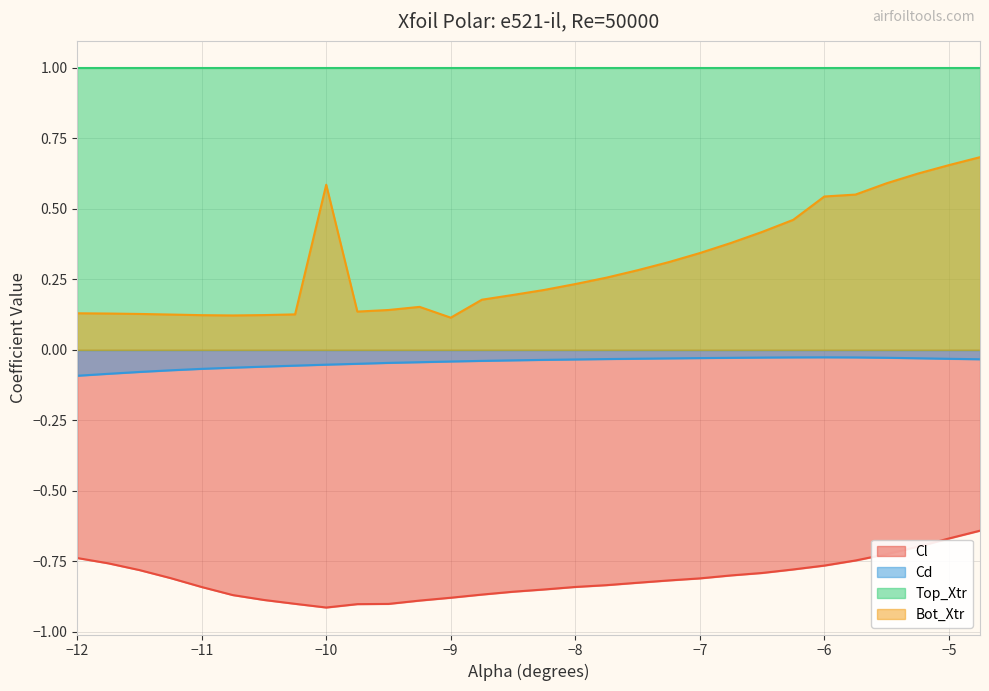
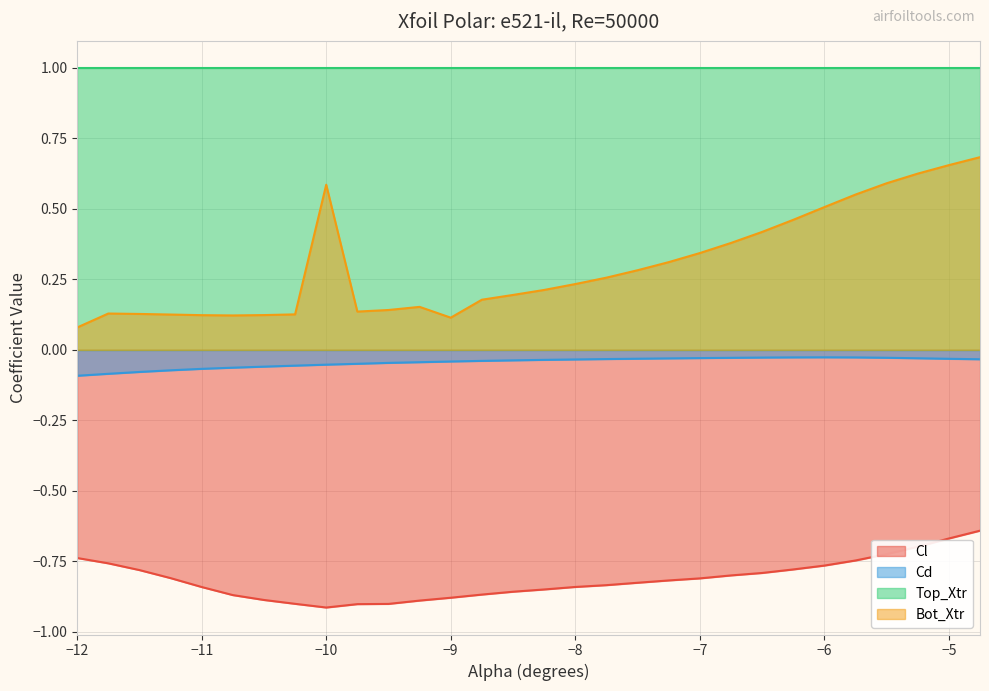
  {
    "Top_Xtr": {
      "−12": 1.00,
      "−11": 1.00,
      "−10": 1.00,
      "−9": 1.00,
      "−8": 1.00,
      "−7": 1.00,
      "−6": 1.00,
      "−5": 1.00
    },
    "Bot_Xtr": {
-     "−12": 0.13,
+     "−12": 0.08,
      "−11": 0.12,
      "−10": 0.59,
      "−9": 0.11,
      "−8": 0.23,
      "−7": 0.34,
-     "−6": 0.54,
+     "−6": 0.51,
      "−5": 0.66
    }
  }
